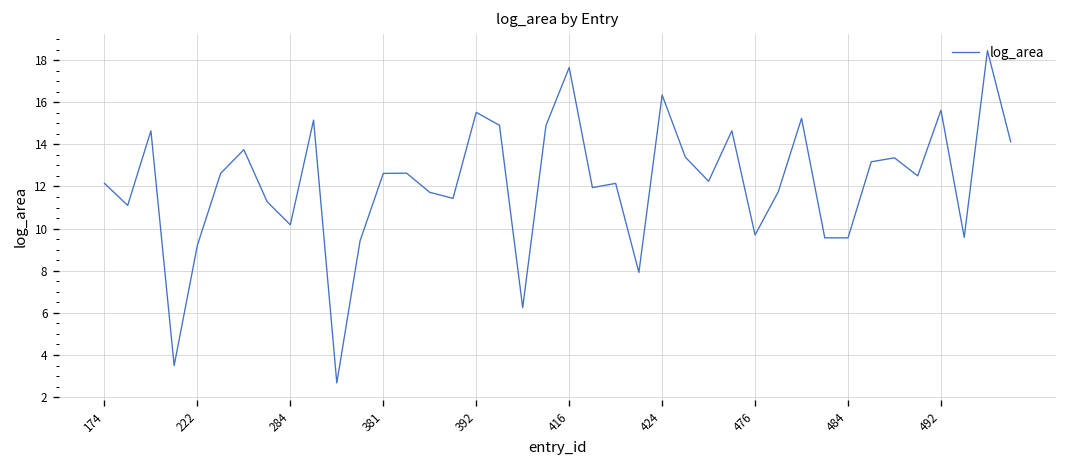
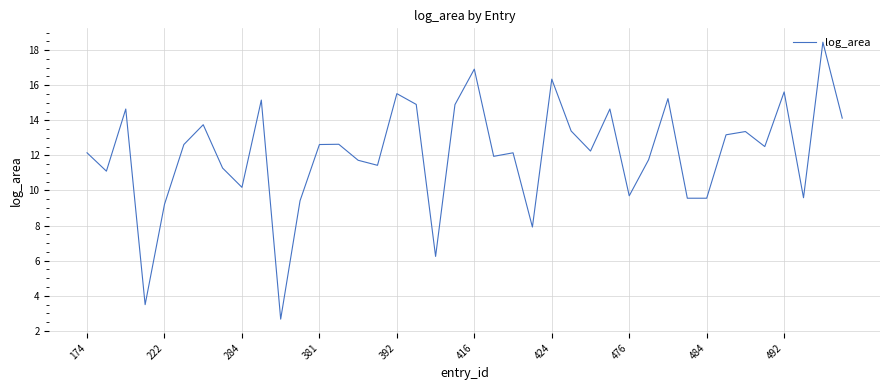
  {
    "174": 12.1,
    "222": 9.2,
    "284": 10.2,
    "381": 12.6,
    "392": 15.5,
-   "416": 17.6,
+   "416": 16.9,
    "424": 16.3,
    "476": 9.7,
    "484": 9.6,
    "492": 15.6
  }
